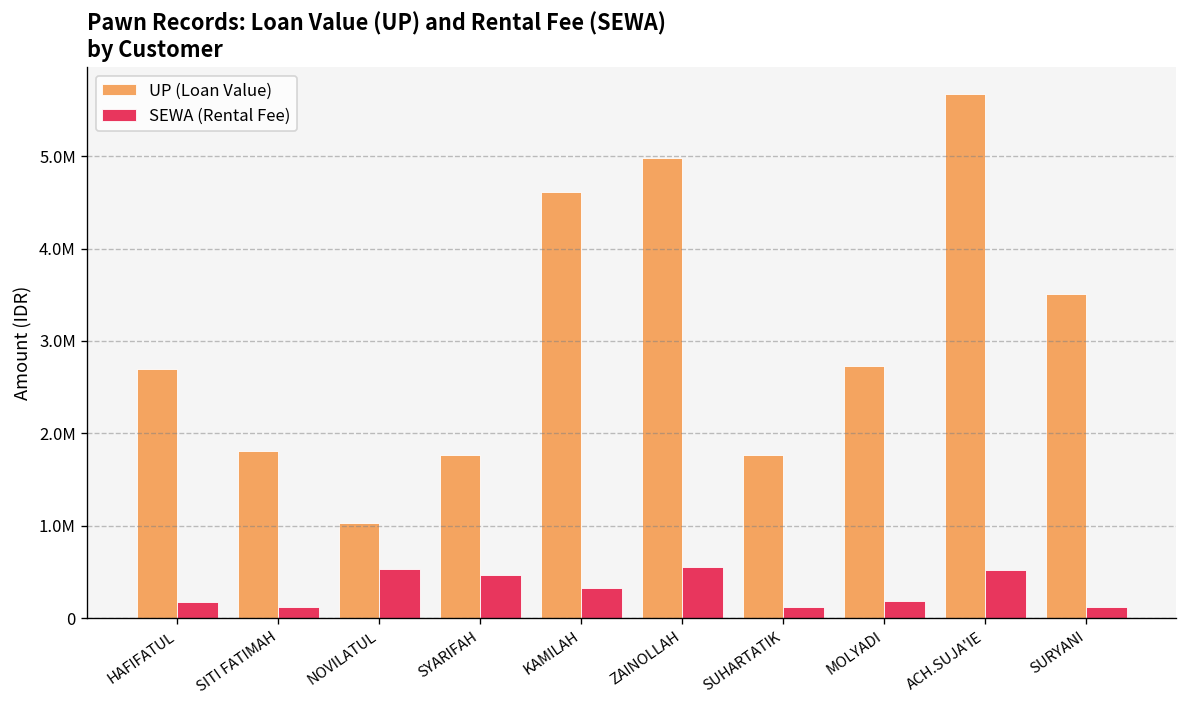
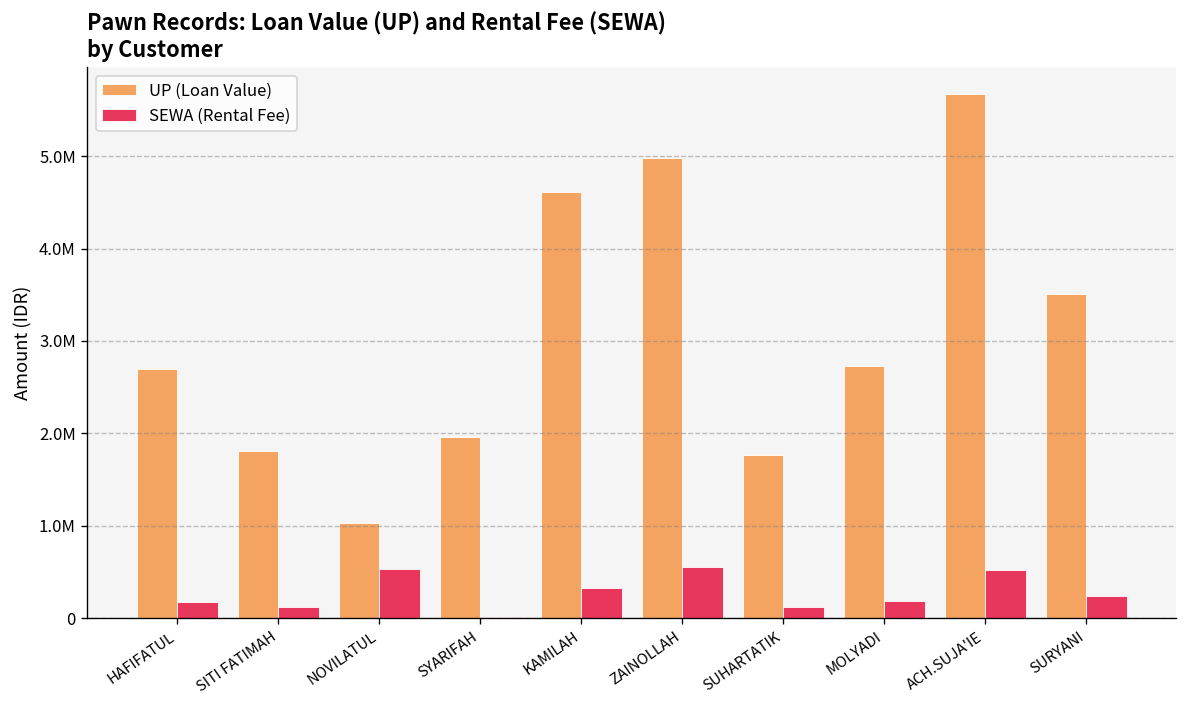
  {
    "UP (Loan Value)": {
      "HAFIFATUL": 2700000,
      "SITI FATIMAH": 1800000,
      "NOVILATUL": 1000000,
-     "SYARIFAH": 1800000,
+     "SYARIFAH": 2000000,
      "KAMILAH": 4600000,
      "ZAINOLLAH": 5000000,
      "SUHARTATIK": 1800000,
      "MOLYADI": 2700000,
      "ACH.SUJA'IE": 5700000,
      "SURYANI": 3500000
    },
    "SEWA (Rental Fee)": {
      "HAFIFATUL": 200000,
      "SITI FATIMAH": 100000,
      "NOVILATUL": 500000,
-     "SYARIFAH": 500000,
+     "SYARIFAH": 0,
      "KAMILAH": 300000,
      "ZAINOLLAH": 600000,
      "SUHARTATIK": 100000,
      "MOLYADI": 200000,
      "ACH.SUJA'IE": 500000,
-     "SURYANI": 100000
+     "SURYANI": 200000
    }
  }
